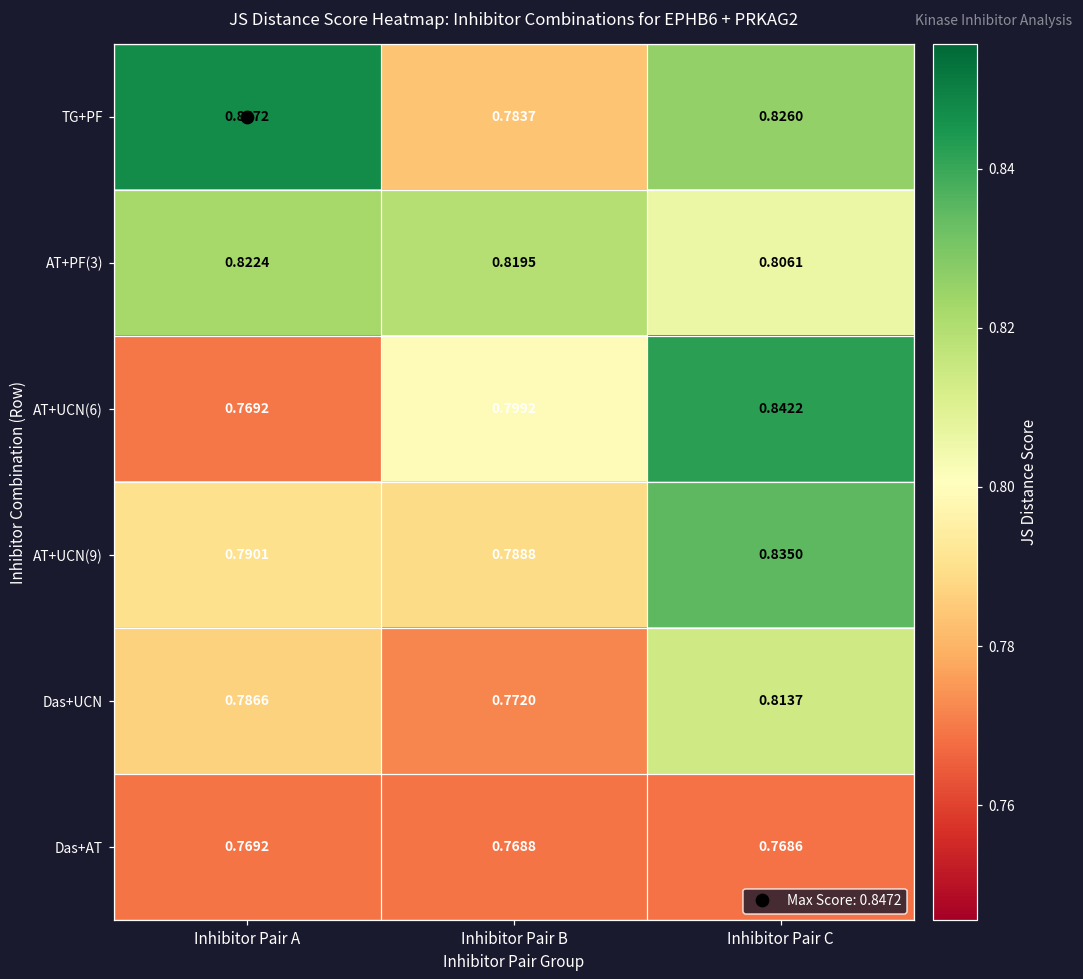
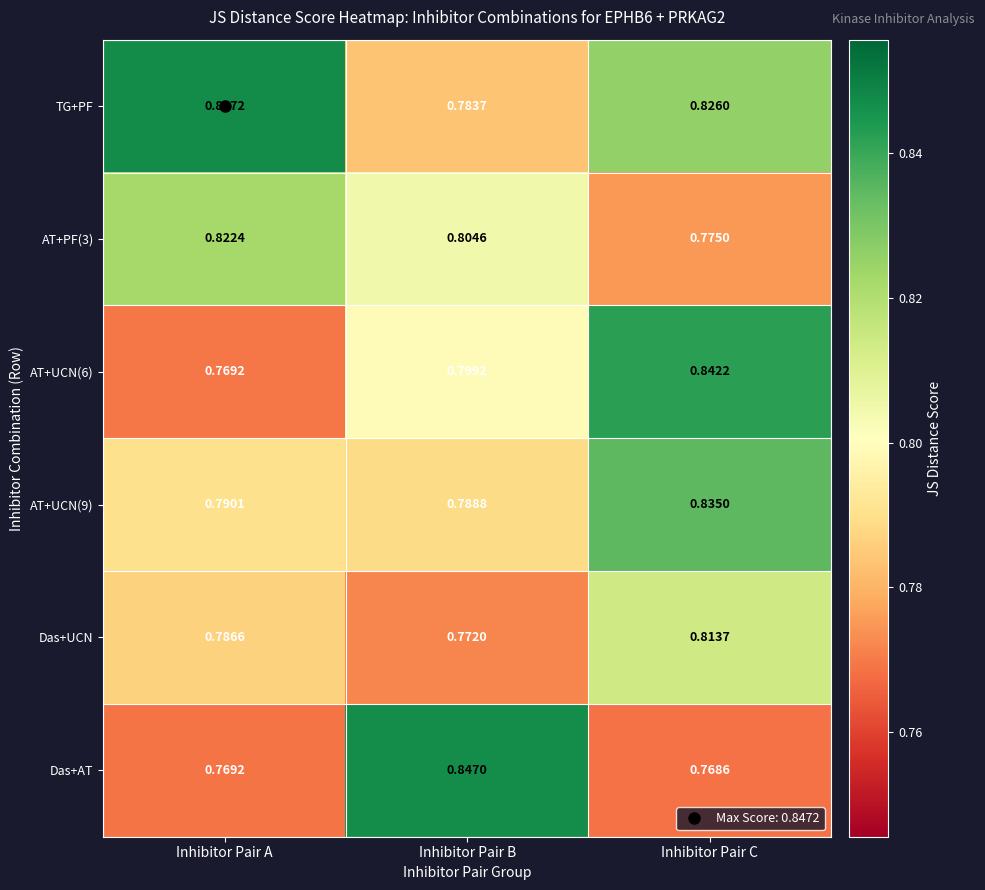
  {
    "TG+PF": {
      "Inhibitor Pair B": 0.7837,
      "Inhibitor Pair C": 0.8260
    },
    "AT+PF(3)": {
      "Inhibitor Pair A": 0.8224,
-     "Inhibitor Pair B": 0.8195,
-     "Inhibitor Pair C": 0.8061
+     "Inhibitor Pair B": 0.8046,
+     "Inhibitor Pair C": 0.7750
    },
    "AT+UCN(6)": {
      "Inhibitor Pair A": 0.7692,
      "Inhibitor Pair B": 0.7992,
      "Inhibitor Pair C": 0.8422
    },
    "AT+UCN(9)": {
      "Inhibitor Pair A": 0.7901,
      "Inhibitor Pair B": 0.7888,
      "Inhibitor Pair C": 0.8350
    },
    "Das+UCN": {
      "Inhibitor Pair A": 0.7866,
      "Inhibitor Pair B": 0.7720,
      "Inhibitor Pair C": 0.8137
    },
    "Das+AT": {
      "Inhibitor Pair A": 0.7692,
-     "Inhibitor Pair B": 0.7688,
+     "Inhibitor Pair B": 0.8470,
      "Inhibitor Pair C": 0.7686
    }
  }
